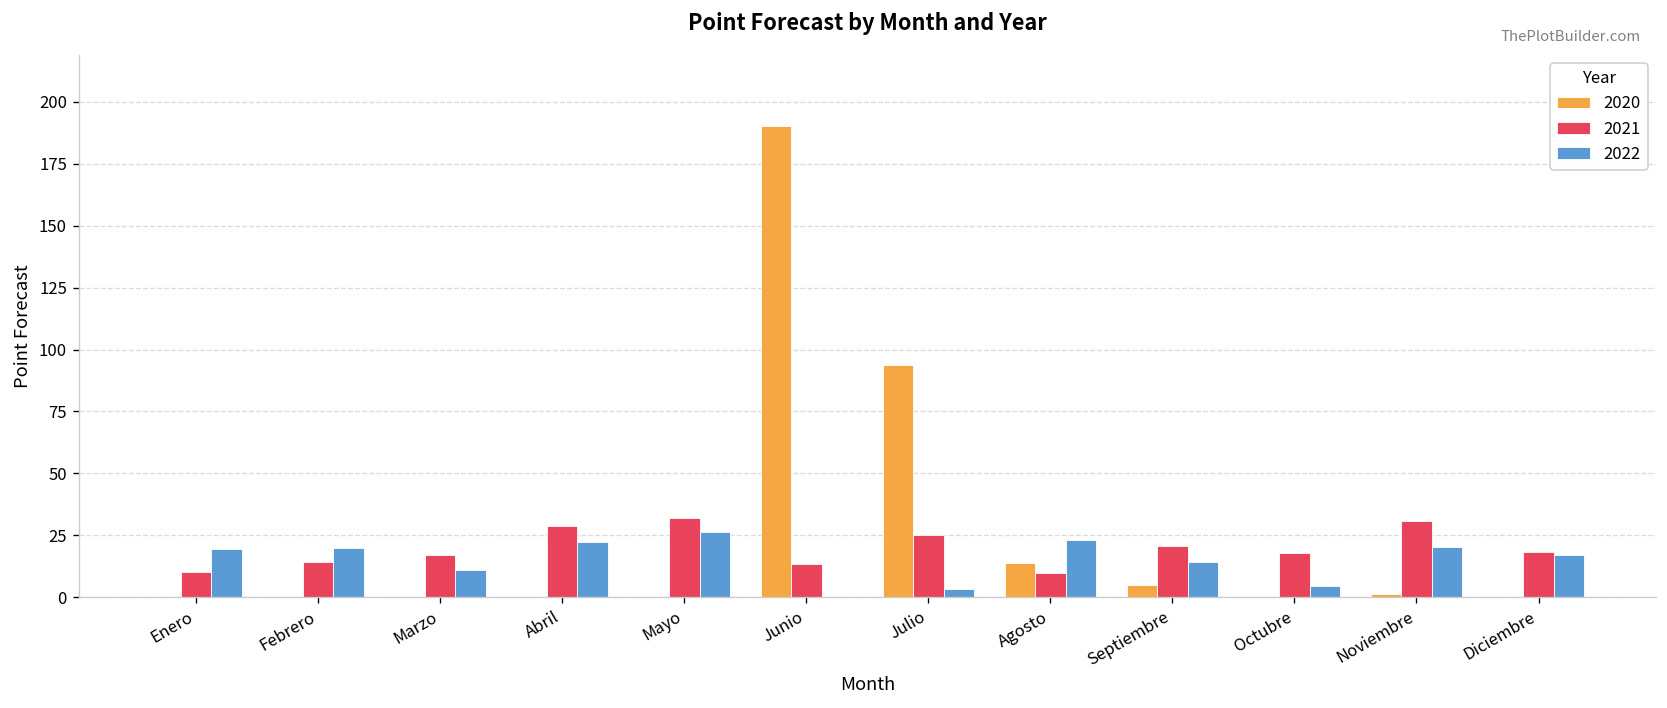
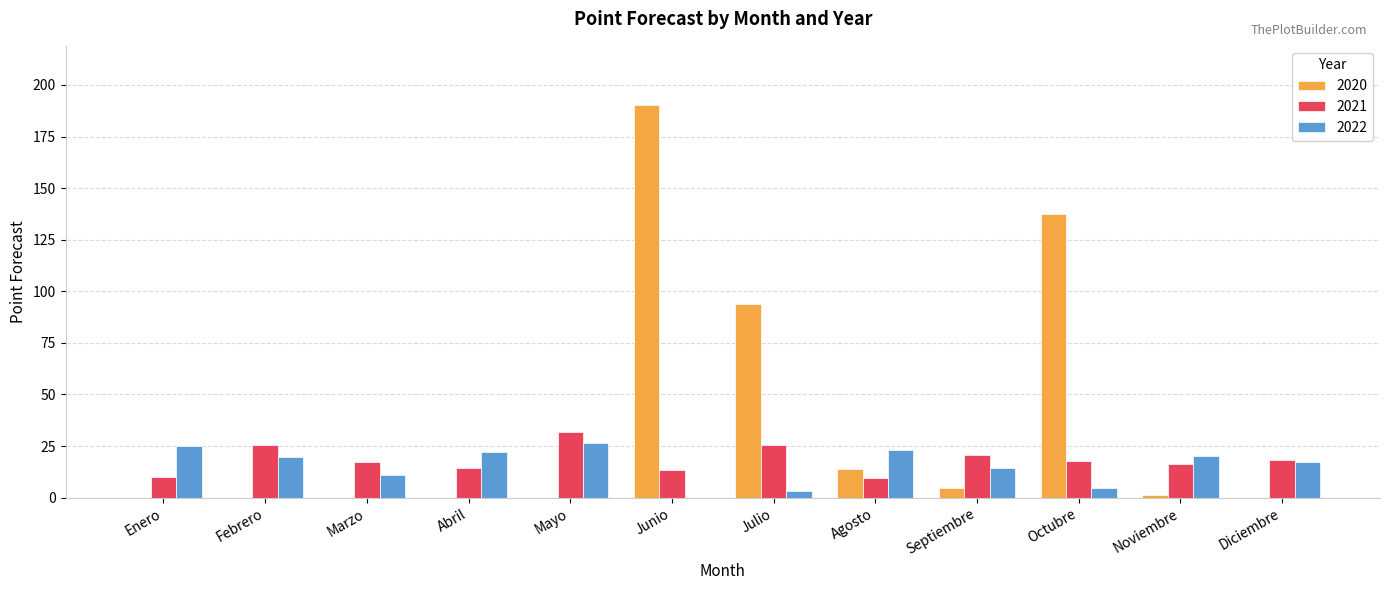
  {
    "2020": {
      "Enero": 0,
      "Febrero": 0,
      "Marzo": 0,
      "Abril": 0,
      "Mayo": 0,
      "Junio": 190,
      "Julio": 94,
      "Agosto": 14,
      "Septiembre": 5,
-     "Octubre": 0,
+     "Octubre": 137,
      "Noviembre": 1,
      "Diciembre": 0
    },
    "2021": {
      "Enero": 10,
-     "Febrero": 14,
+     "Febrero": 25,
      "Marzo": 17,
-     "Abril": 29,
+     "Abril": 14,
      "Mayo": 32,
      "Junio": 13,
      "Julio": 25,
      "Agosto": 10,
      "Septiembre": 20,
      "Octubre": 18,
-     "Noviembre": 31,
+     "Noviembre": 16,
      "Diciembre": 18
    },
    "2022": {
-     "Enero": 20,
+     "Enero": 25,
      "Febrero": 20,
      "Marzo": 11,
      "Abril": 22,
      "Mayo": 26,
      "Junio": 0,
      "Julio": 3,
      "Agosto": 23,
      "Septiembre": 14,
      "Octubre": 4,
      "Noviembre": 20,
      "Diciembre": 17
    }
  }
